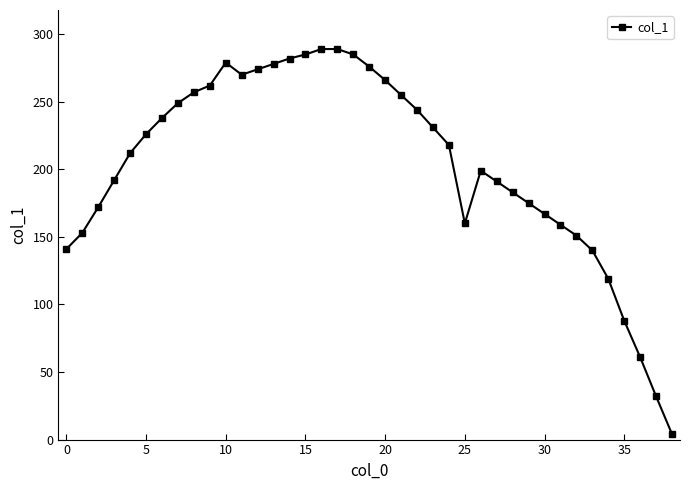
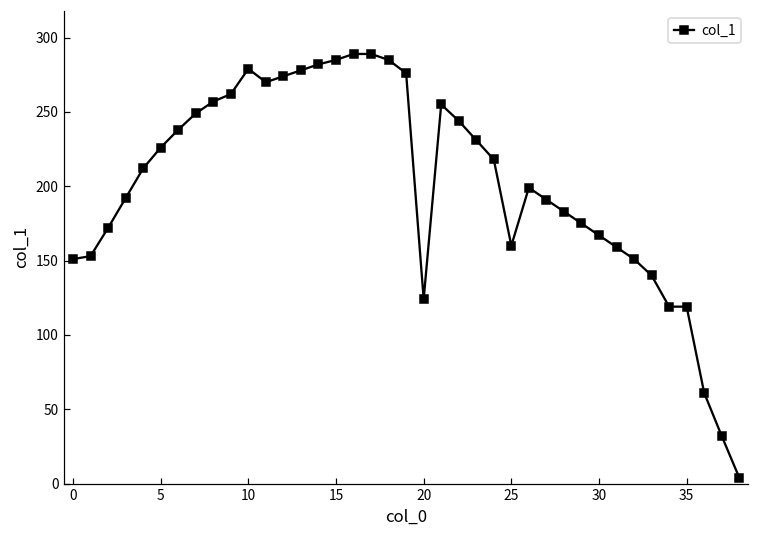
  {
-   "0": 141,
+   "0": 151,
    "5": 226,
    "10": 279,
    "15": 285,
-   "20": 266,
+   "20": 124,
    "25": 160,
    "30": 167,
-   "35": 88
+   "35": 119
  }
